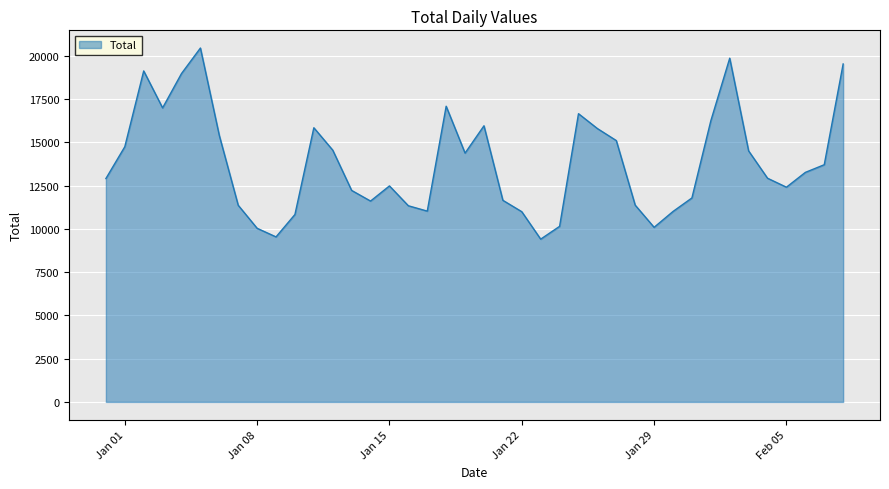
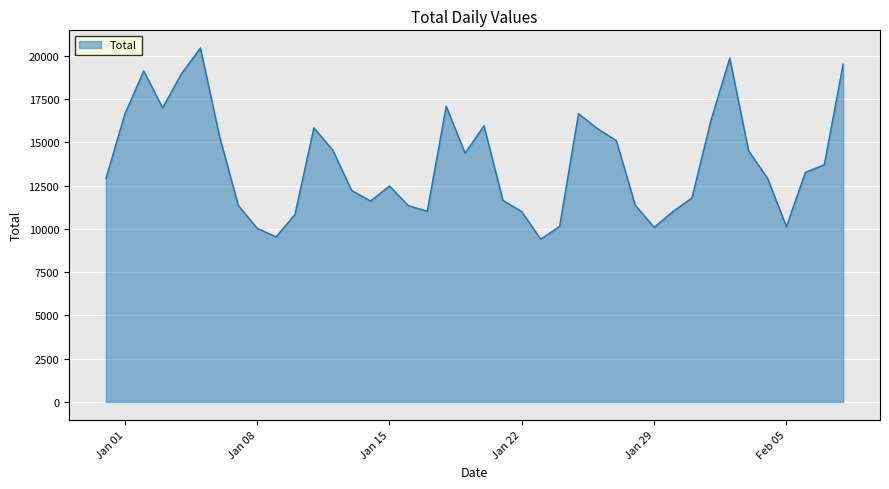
  {
-   "Jan 01": 14700,
+   "Jan 01": 16600,
    "Jan 08": 10000,
    "Jan 15": 12500,
    "Jan 22": 11000,
    "Jan 29": 10100,
-   "Feb 05": 12400
+   "Feb 05": 10100
  }
